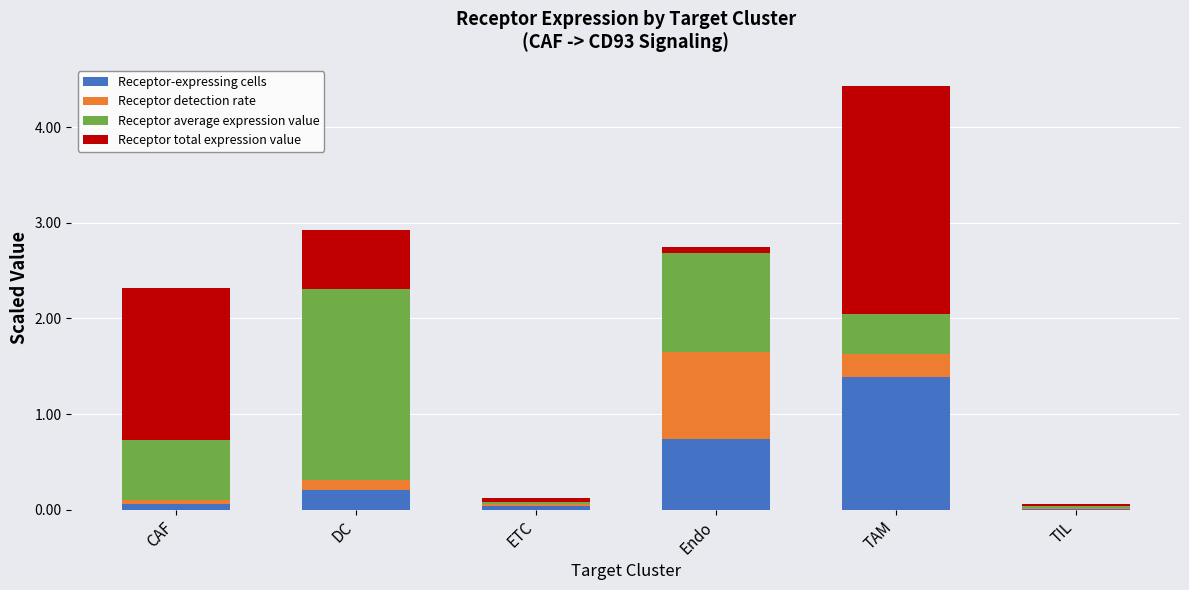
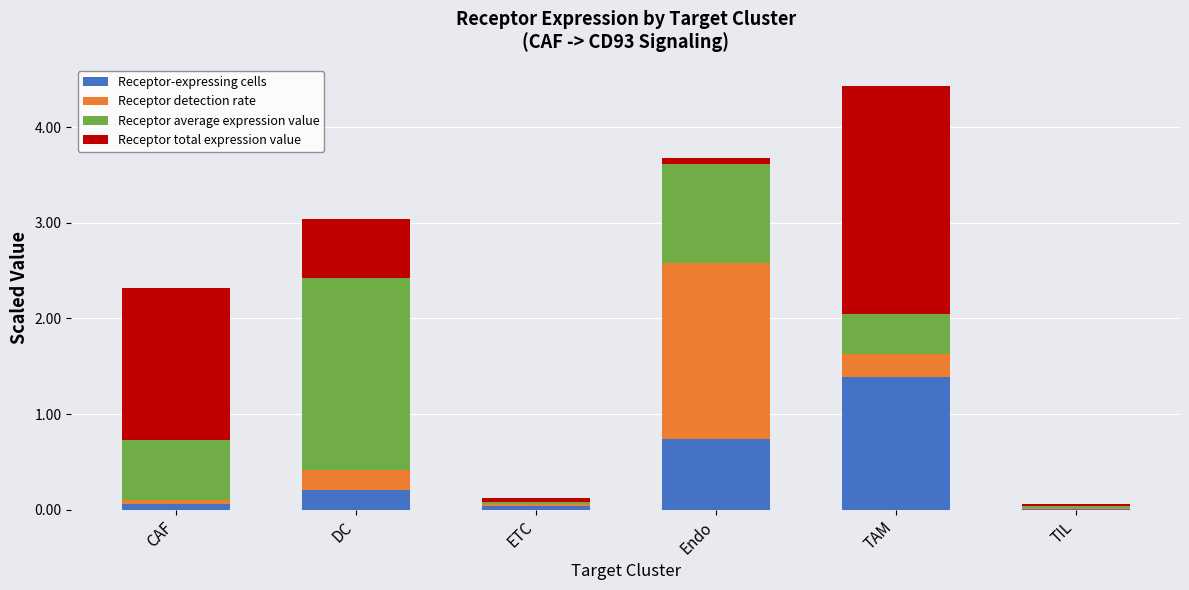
  {
    "Receptor-expressing cells": {
      "CAF": 0.1,
      "DC": 0.2,
      "ETC": 0.0,
      "Endo": 0.7,
      "TAM": 1.4
    },
    "Receptor detection rate": {
      "CAF": 0.0,
-     "DC": 0.1,
-     "Endo": 0.9,
+     "DC": 0.2,
+     "Endo": 1.8,
      "TAM": 0.2
    },
    "Receptor average expression value": {
      "CAF": 0.6,
      "DC": 2.0,
      "Endo": 1.0,
      "TAM": 0.4
    },
    "Receptor total expression value": {
      "CAF": 1.6,
      "DC": 0.6,
      "ETC": 0.0,
      "Endo": 0.1,
      "TAM": 2.4
    }
  }
